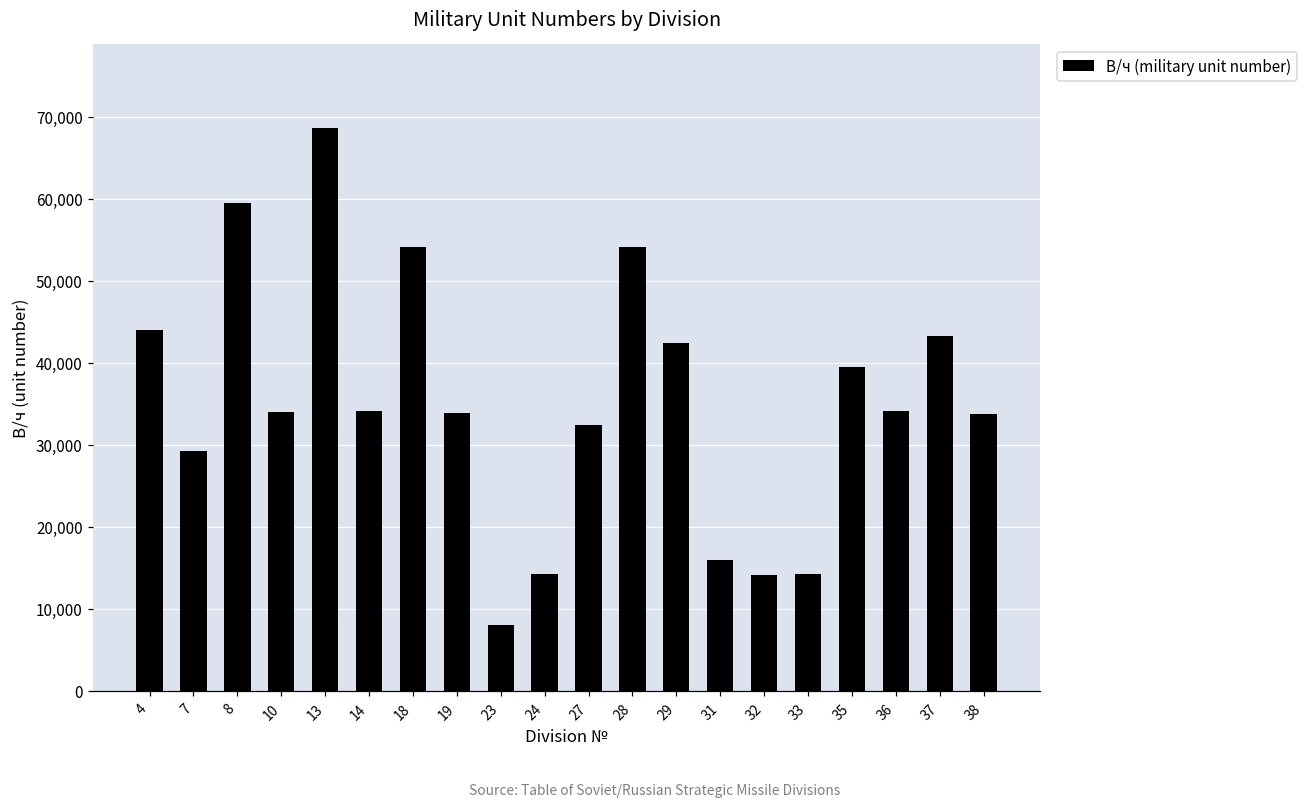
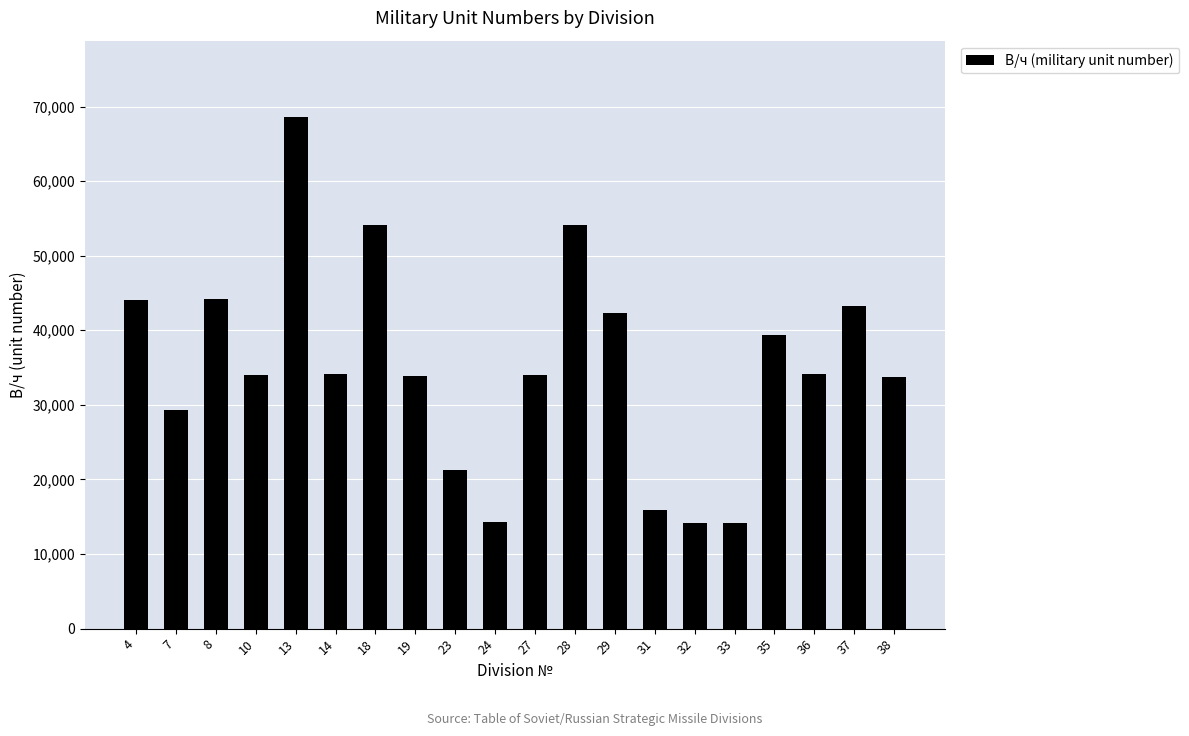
  {
    "4": "44,000",
    "7": "29,000",
-   "8": "59,000",
+   "8": "44,000",
    "10": "34,000",
    "13": "69,000",
    "14": "34,000",
    "18": "54,000",
    "19": "34,000",
-   "23": "8,000",
+   "23": "21,000",
    "24": "14,000",
-   "27": "32,000",
+   "27": "34,000",
    "28": "54,000",
    "29": "42,000",
    "31": "16,000",
    "32": "14,000",
    "33": "14,000",
    "35": "39,000",
    "36": "34,000",
    "37": "43,000",
    "38": "34,000"
  }
